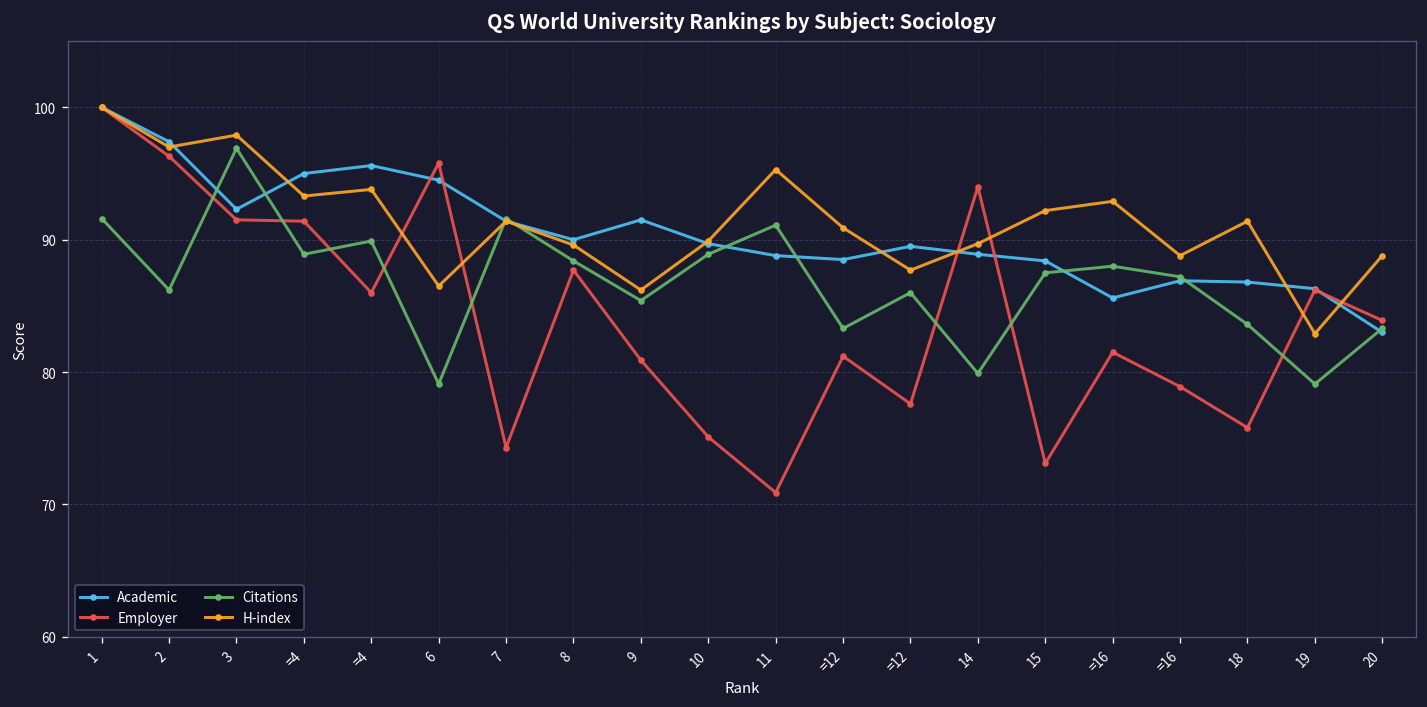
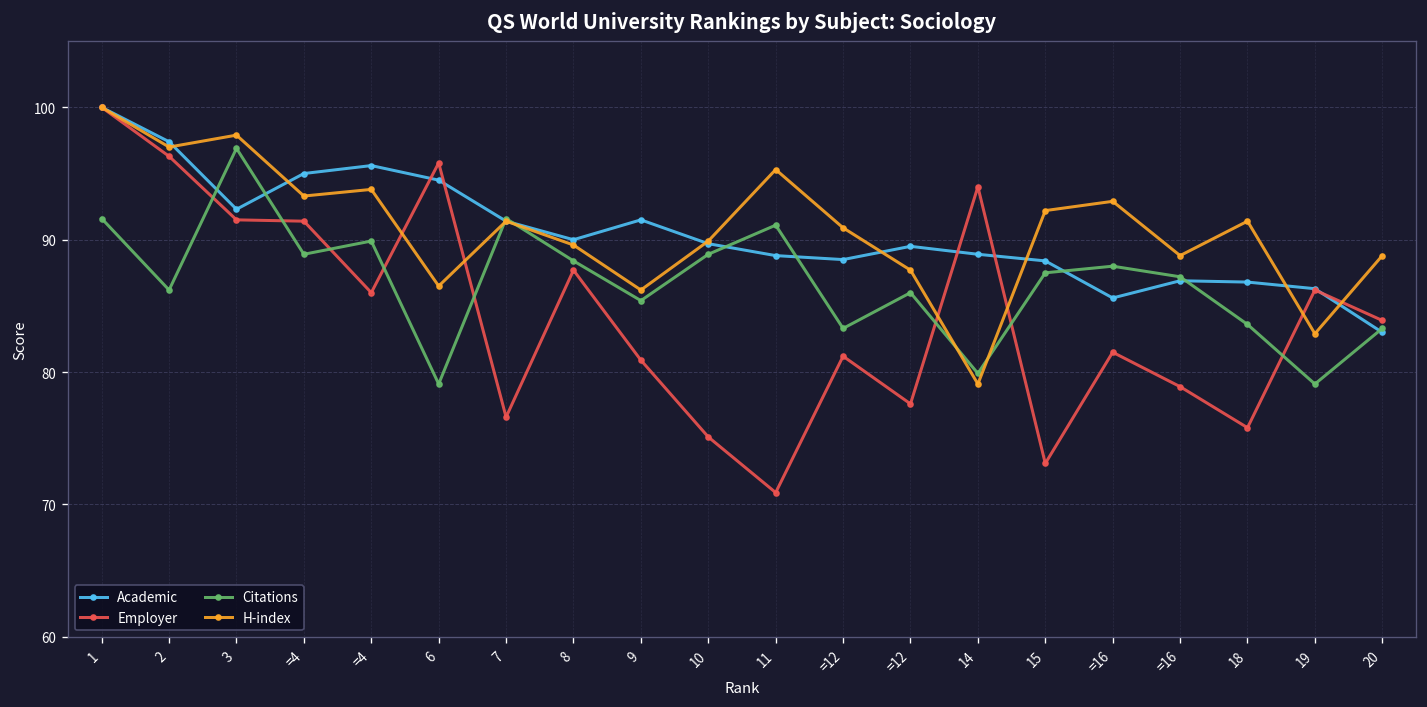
  {
    "Academic": {
      "2": 97.4,
      "3": 92.3,
      "6": 94.5,
      "8": 90.0,
      "9": 91.5,
      "11": 88.8,
      "14": 88.9,
      "15": 88.4,
      "18": 86.8,
      "20": 83.0
    },
    "Employer": {
      "2": 96.3,
      "3": 91.5,
      "6": 95.8,
-     "7": 74.3,
+     "7": 76.6,
      "8": 87.7,
      "9": 80.9,
      "10": 75.1,
      "11": 70.9,
      "14": 94.0,
      "15": 73.1,
      "18": 75.8,
      "20": 83.9
    },
    "Citations": {
      "1": 91.6,
      "2": 86.2,
      "3": 96.9,
      "6": 79.1,
      "8": 88.4,
      "9": 85.4,
      "10": 88.9,
      "11": 91.1,
      "14": 79.9,
      "15": 87.5,
      "18": 83.6,
      "19": 79.1,
      "20": 83.3
    },
    "H-index": {
      "2": 97.0,
      "3": 97.9,
      "6": 86.5,
      "8": 89.6,
      "9": 86.2,
      "11": 95.3,
-     "14": 89.7,
+     "14": 79.1,
      "15": 92.2,
      "18": 91.4,
      "19": 82.9,
      "20": 88.8
    }
  }
